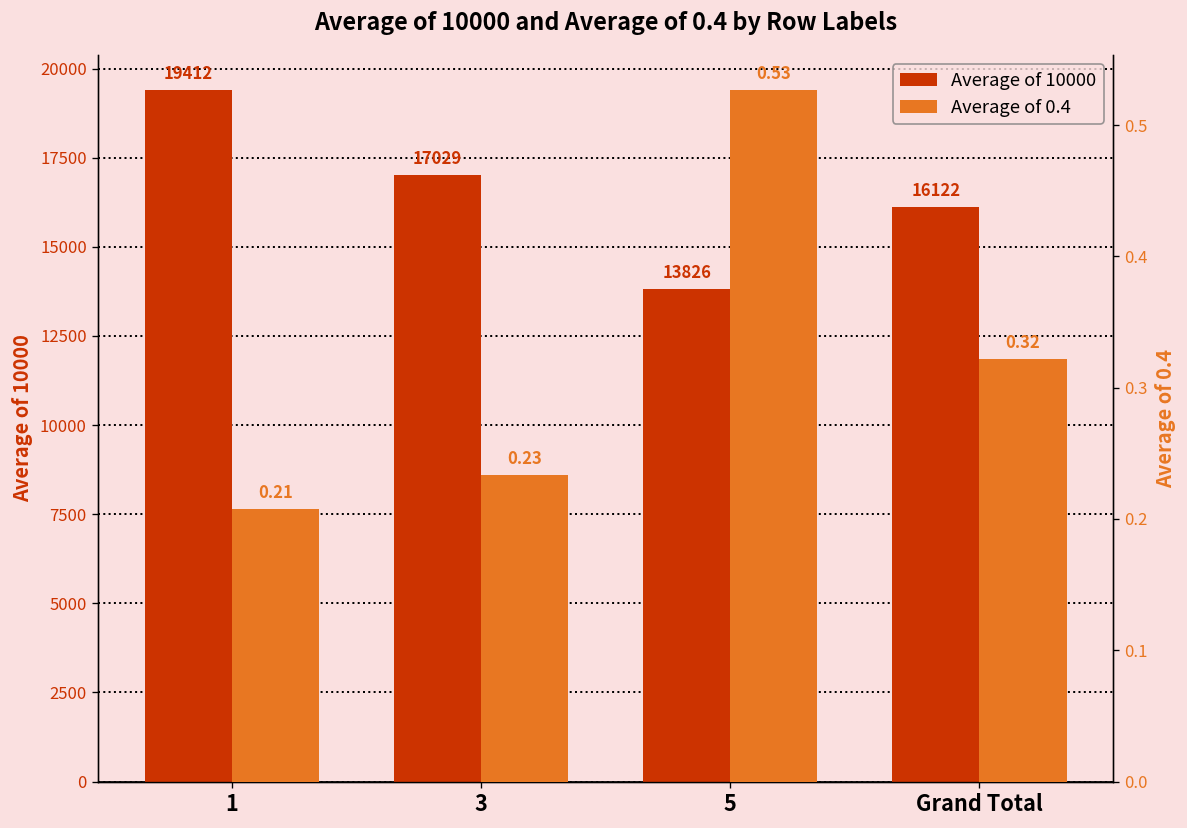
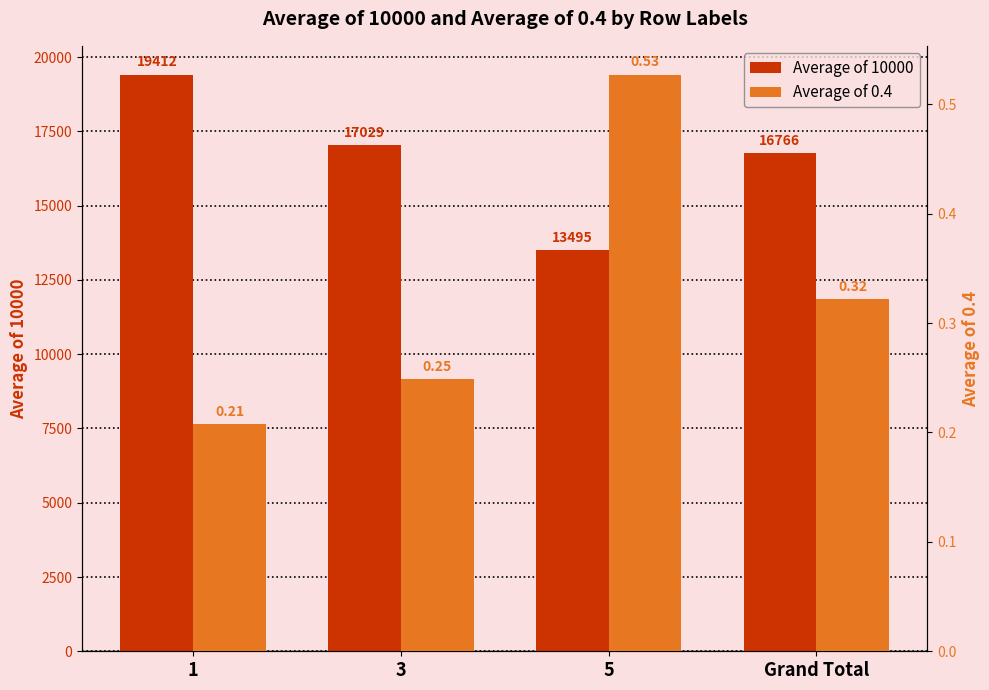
  {
    "Average of 10000": {
      "1": 19412,
      "3": 17029,
-     "5": 13826,
-     "Grand Total": 16122
+     "5": 13495,
+     "Grand Total": 16766
    },
    "Average of 0.4": {
      "1": 0.21,
-     "3": 0.23,
+     "3": 0.25,
      "5": 0.53,
      "Grand Total": 0.32
    }
  }
